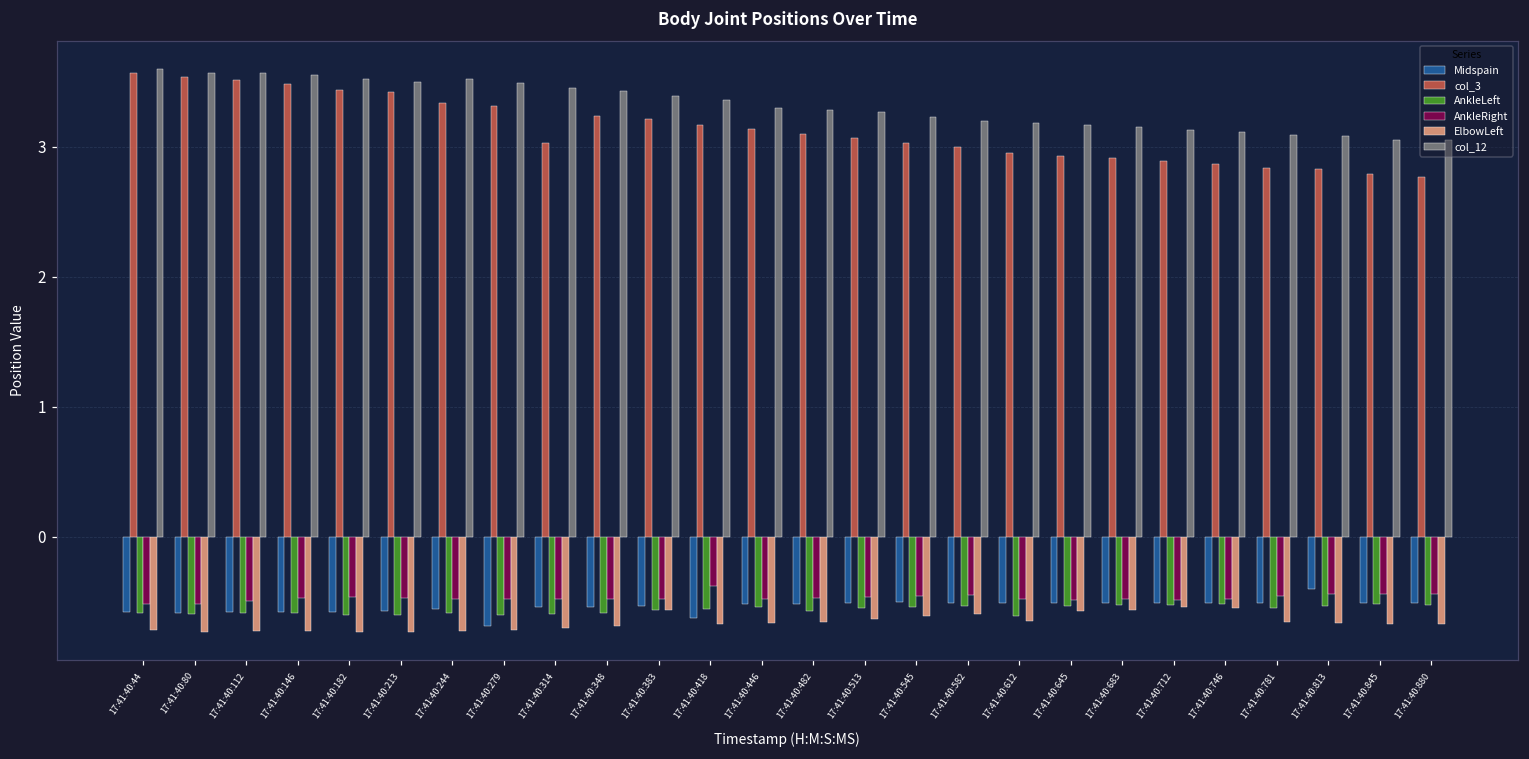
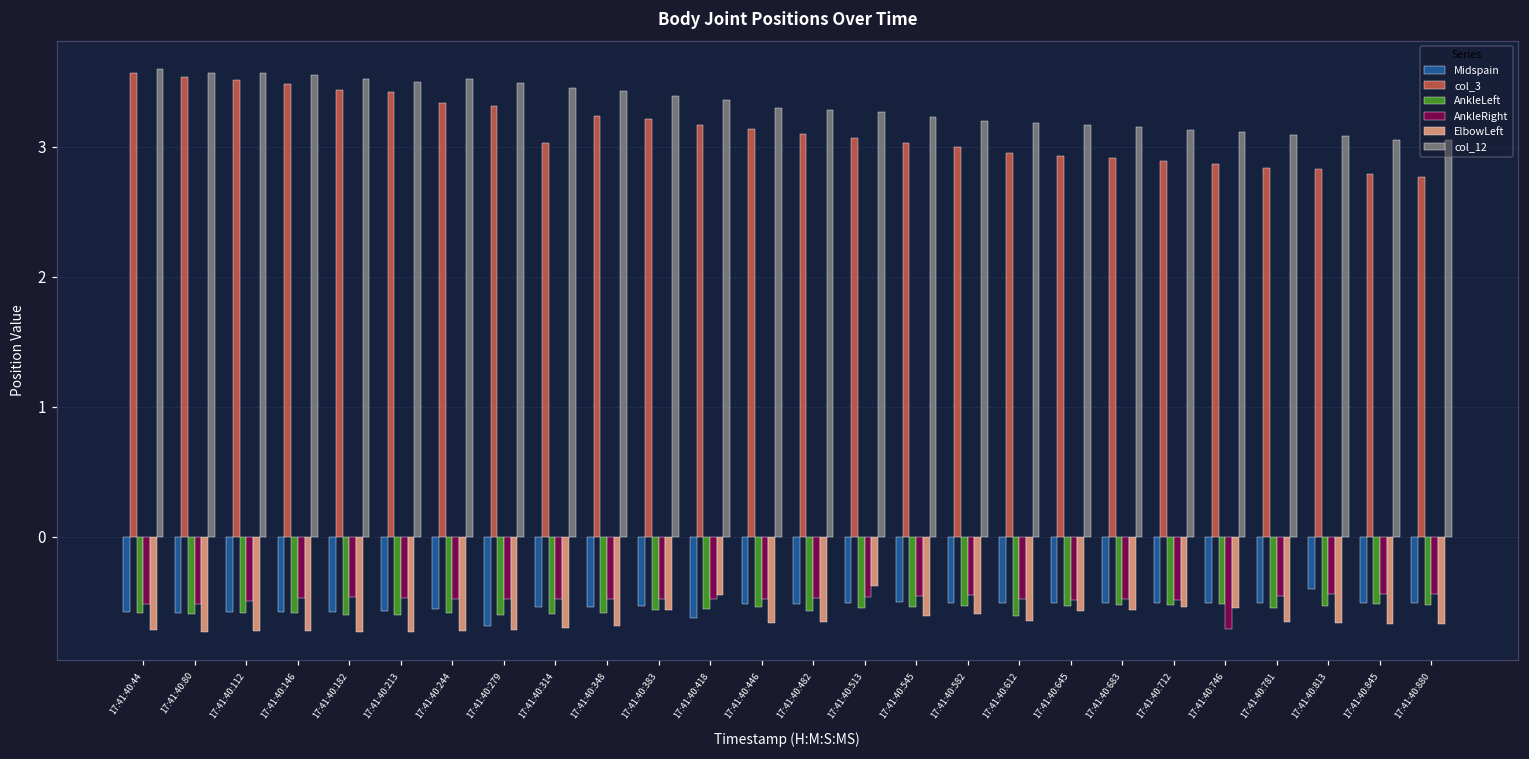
  {
    "Midspain": {
      "17:41:40:44": -0.58,
      "17:41:40:80": -0.59,
      "17:41:40:112": -0.58,
      "17:41:40:146": -0.58,
      "17:41:40:182": -0.58,
      "17:41:40:213": -0.57,
      "17:41:40:244": -0.56,
      "17:41:40:279": -0.68,
      "17:41:40:314": -0.54,
      "17:41:40:348": -0.54,
      "17:41:40:383": -0.53,
      "17:41:40:418": -0.63,
      "17:41:40:446": -0.52,
      "17:41:40:482": -0.52,
      "17:41:40:513": -0.51,
      "17:41:40:545": -0.51,
      "17:41:40:582": -0.51,
      "17:41:40:612": -0.51,
      "17:41:40:645": -0.51,
      "17:41:40:683": -0.51,
      "17:41:40:712": -0.51,
      "17:41:40:746": -0.51,
      "17:41:40:781": -0.51,
      "17:41:40:813": -0.40,
      "17:41:40:845": -0.51,
      "17:41:40:880": -0.51
    },
    "col_3": {
      "17:41:40:44": 3.57,
      "17:41:40:80": 3.54,
      "17:41:40:112": 3.51,
      "17:41:40:146": 3.48,
      "17:41:40:182": 3.44,
      "17:41:40:213": 3.42,
      "17:41:40:244": 3.34,
      "17:41:40:279": 3.31,
      "17:41:40:314": 3.03,
      "17:41:40:348": 3.24,
      "17:41:40:383": 3.21,
      "17:41:40:418": 3.17,
      "17:41:40:446": 3.14,
      "17:41:40:482": 3.10,
      "17:41:40:513": 3.07,
      "17:41:40:545": 3.03,
      "17:41:40:582": 3.00,
      "17:41:40:612": 2.95,
      "17:41:40:645": 2.93,
      "17:41:40:683": 2.91,
      "17:41:40:712": 2.89,
      "17:41:40:746": 2.87,
      "17:41:40:781": 2.84,
      "17:41:40:813": 2.83,
      "17:41:40:845": 2.79,
      "17:41:40:880": 2.77
    },
    "AnkleLeft": {
      "17:41:40:44": -0.58,
      "17:41:40:80": -0.60,
      "17:41:40:112": -0.59,
      "17:41:40:146": -0.59,
      "17:41:40:182": -0.60,
      "17:41:40:213": -0.60,
      "17:41:40:244": -0.59,
      "17:41:40:279": -0.60,
      "17:41:40:314": -0.59,
      "17:41:40:348": -0.59,
      "17:41:40:383": -0.57,
      "17:41:40:418": -0.56,
      "17:41:40:446": -0.54,
      "17:41:40:482": -0.57,
      "17:41:40:513": -0.55,
      "17:41:40:545": -0.54,
      "17:41:40:582": -0.54,
      "17:41:40:612": -0.61,
      "17:41:40:645": -0.53,
      "17:41:40:683": -0.53,
      "17:41:40:712": -0.52,
      "17:41:40:746": -0.52,
      "17:41:40:781": -0.55,
      "17:41:40:813": -0.53,
      "17:41:40:845": -0.52,
      "17:41:40:880": -0.53
    },
    "AnkleRight": {
      "17:41:40:44": -0.52,
      "17:41:40:80": -0.52,
      "17:41:40:112": -0.50,
      "17:41:40:146": -0.47,
      "17:41:40:182": -0.47,
      "17:41:40:213": -0.48,
      "17:41:40:244": -0.48,
      "17:41:40:279": -0.48,
      "17:41:40:314": -0.48,
      "17:41:40:348": -0.48,
      "17:41:40:383": -0.48,
-     "17:41:40:418": -0.38,
+     "17:41:40:418": -0.48,
      "17:41:40:446": -0.48,
      "17:41:40:482": -0.47,
      "17:41:40:513": -0.46,
      "17:41:40:545": -0.46,
      "17:41:40:582": -0.45,
      "17:41:40:612": -0.48,
      "17:41:40:645": -0.49,
      "17:41:40:683": -0.48,
      "17:41:40:712": -0.49,
-     "17:41:40:746": -0.48,
+     "17:41:40:746": -0.71,
      "17:41:40:781": -0.46,
      "17:41:40:813": -0.44,
      "17:41:40:845": -0.44,
      "17:41:40:880": -0.44
    },
    "ElbowLeft": {
      "17:41:40:44": -0.72,
      "17:41:40:80": -0.74,
      "17:41:40:112": -0.73,
      "17:41:40:146": -0.73,
      "17:41:40:182": -0.73,
      "17:41:40:213": -0.73,
      "17:41:40:244": -0.72,
      "17:41:40:279": -0.72,
      "17:41:40:314": -0.70,
      "17:41:40:348": -0.69,
      "17:41:40:383": -0.57,
-     "17:41:40:418": -0.68,
+     "17:41:40:418": -0.45,
      "17:41:40:446": -0.66,
      "17:41:40:482": -0.66,
-     "17:41:40:513": -0.63,
+     "17:41:40:513": -0.38,
      "17:41:40:545": -0.61,
      "17:41:40:582": -0.60,
      "17:41:40:612": -0.65,
      "17:41:40:645": -0.57,
      "17:41:40:683": -0.56,
      "17:41:40:712": -0.55,
      "17:41:40:746": -0.55,
      "17:41:40:781": -0.66,
      "17:41:40:813": -0.66,
      "17:41:40:845": -0.67,
      "17:41:40:880": -0.67
    },
    "col_12": {
      "17:41:40:44": 3.60,
      "17:41:40:80": 3.57,
      "17:41:40:112": 3.57,
      "17:41:40:146": 3.55,
      "17:41:40:182": 3.52,
      "17:41:40:213": 3.50,
      "17:41:40:244": 3.52,
      "17:41:40:279": 3.49,
      "17:41:40:314": 3.45,
      "17:41:40:348": 3.43,
      "17:41:40:383": 3.39,
      "17:41:40:418": 3.36,
      "17:41:40:446": 3.30,
      "17:41:40:482": 3.28,
      "17:41:40:513": 3.27,
      "17:41:40:545": 3.23,
      "17:41:40:582": 3.20,
      "17:41:40:612": 3.18,
      "17:41:40:645": 3.17,
      "17:41:40:683": 3.15,
      "17:41:40:712": 3.13,
      "17:41:40:746": 3.11,
      "17:41:40:781": 3.09,
      "17:41:40:813": 3.08,
      "17:41:40:845": 3.05
    }
  }
